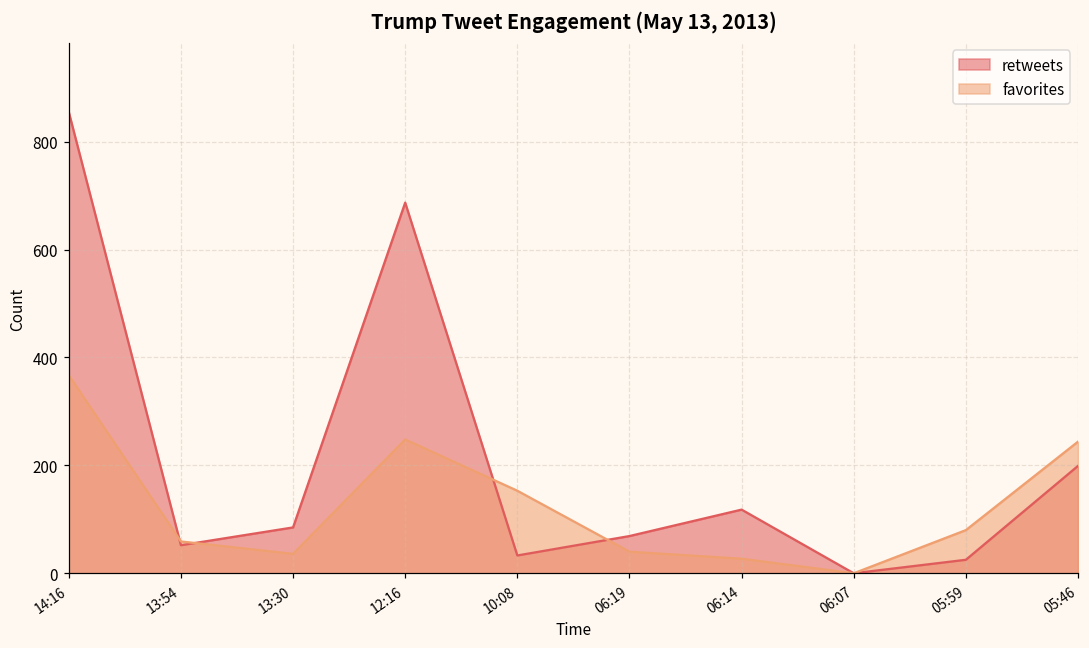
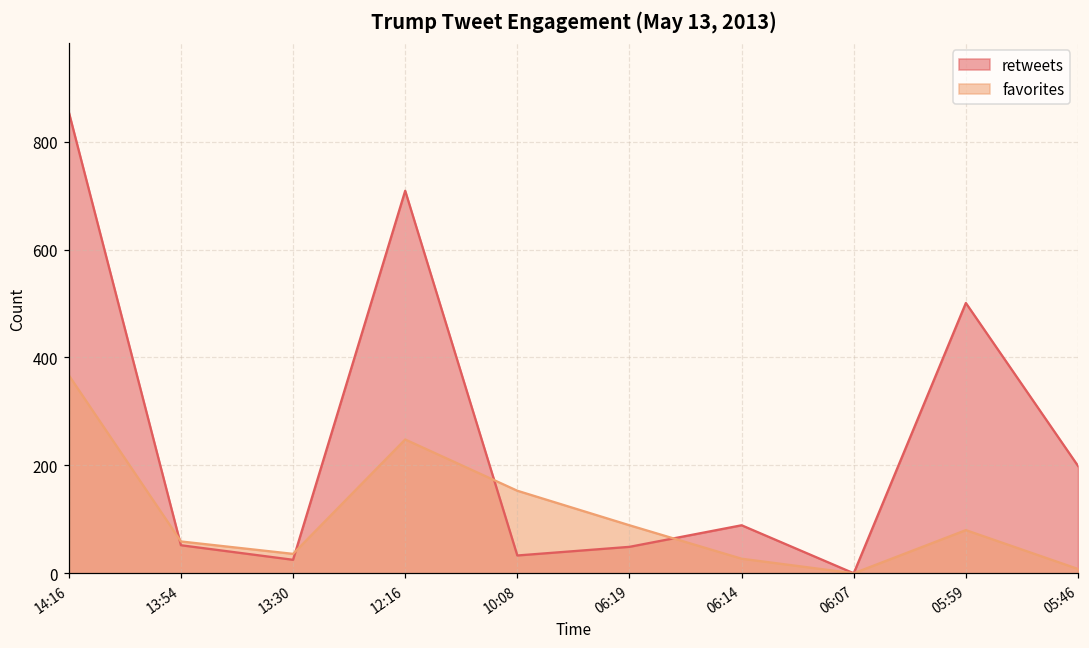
  {
    "retweets": {
      "14:16": 860,
      "13:54": 50,
-     "13:30": 90,
-     "12:16": 690,
+     "13:30": 30,
+     "12:16": 710,
      "10:08": 30,
-     "06:19": 70,
-     "06:14": 120,
-     "05:59": 30,
+     "06:19": 50,
+     "06:14": 90,
+     "05:59": 500,
      "05:46": 200
    },
    "favorites": {
      "14:16": 370,
      "13:54": 60,
      "13:30": 40,
      "12:16": 250,
      "10:08": 150,
-     "06:19": 40,
+     "06:19": 90,
      "06:14": 30,
      "05:59": 80,
-     "05:46": 240
+     "05:46": 10
    }
  }
